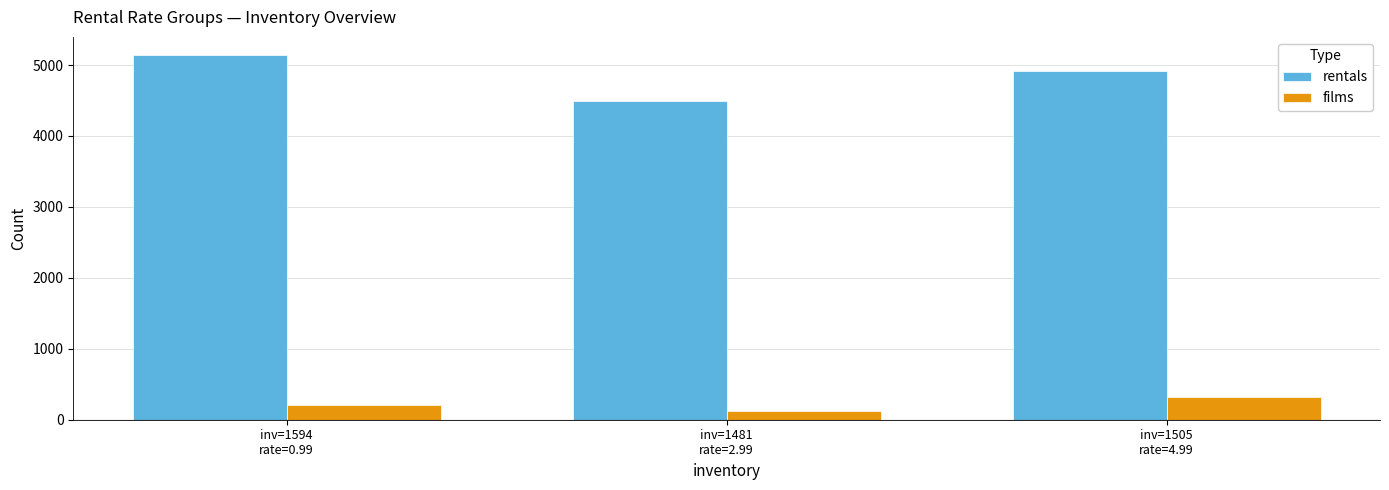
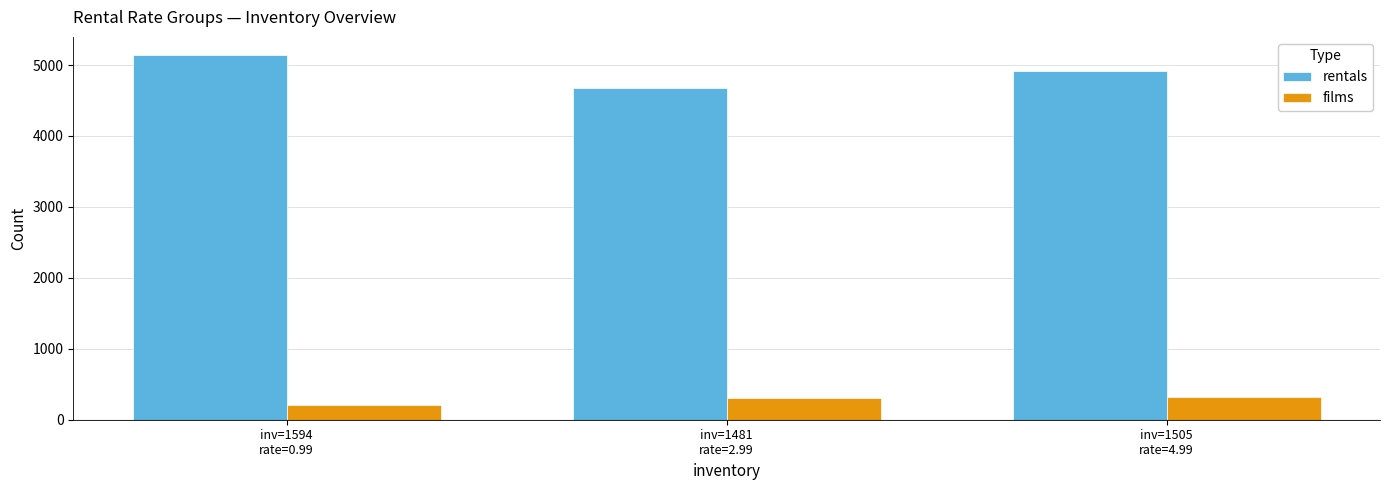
  {
    "rentals": {
      "inv=1594 rate=0.99": 5100,
-     "inv=1481 rate=2.99": 4500,
+     "inv=1481 rate=2.99": 4700,
      "inv=1505 rate=4.99": 4900
    },
    "films": {
      "inv=1594 rate=0.99": 200,
-     "inv=1481 rate=2.99": 100,
+     "inv=1481 rate=2.99": 300,
      "inv=1505 rate=4.99": 300
    }
  }
